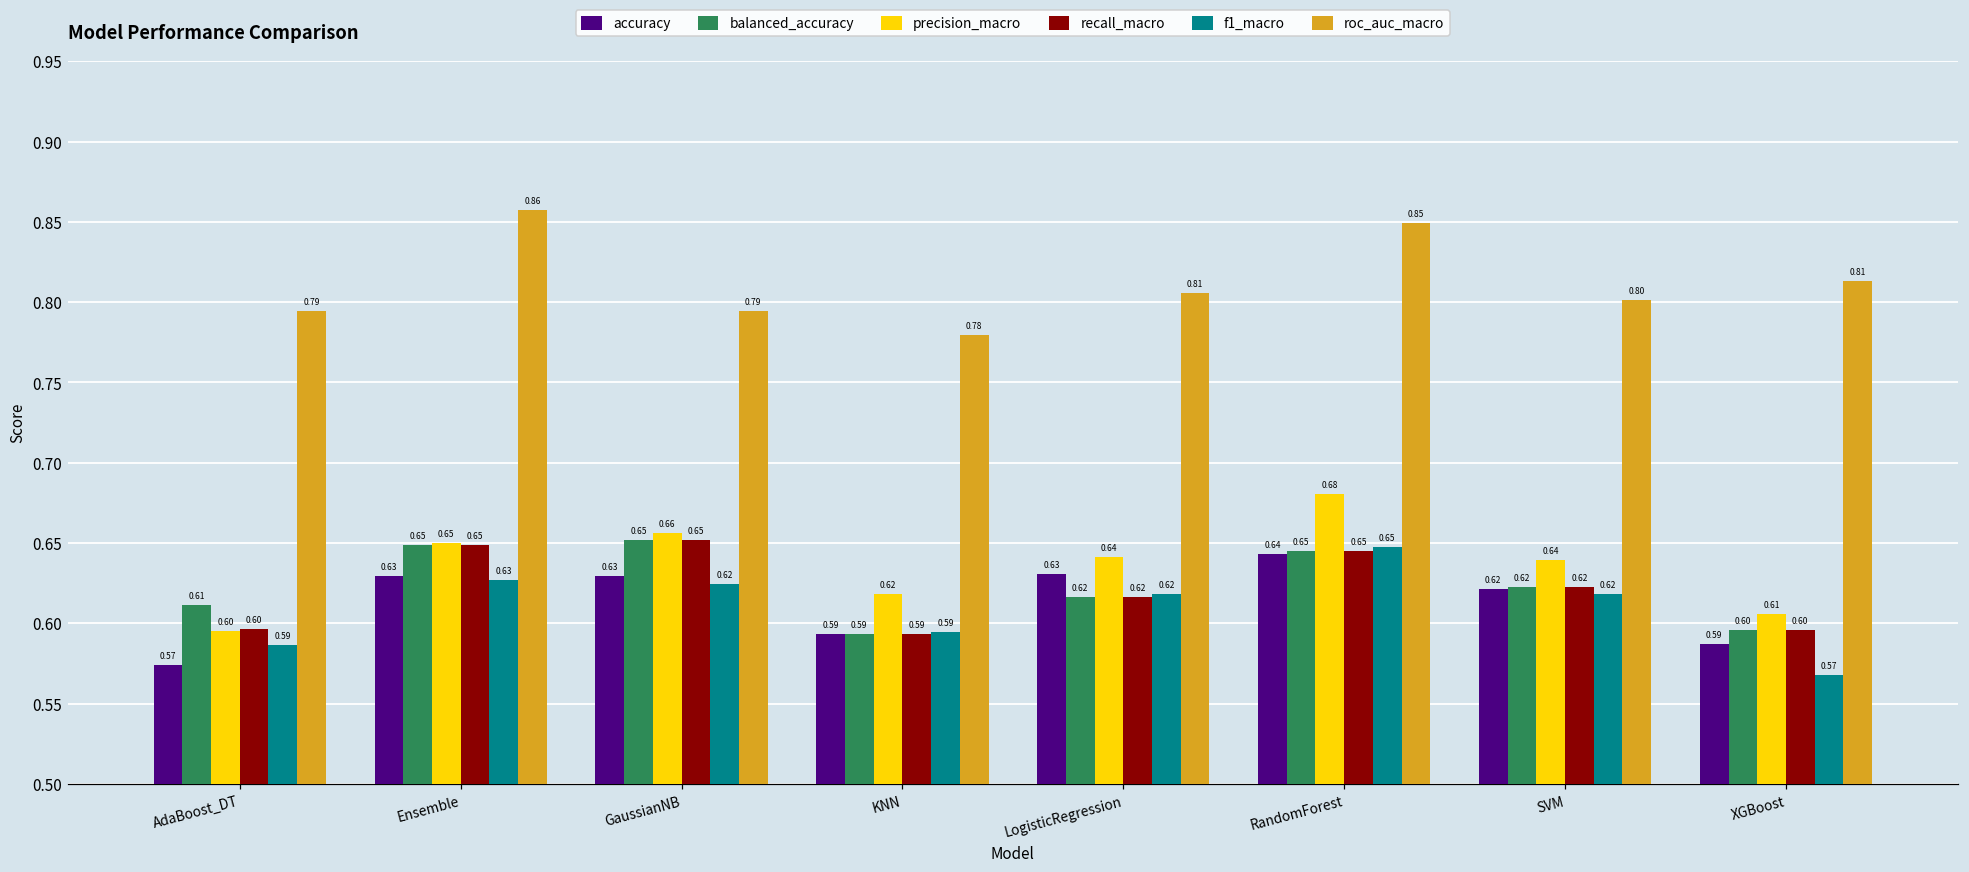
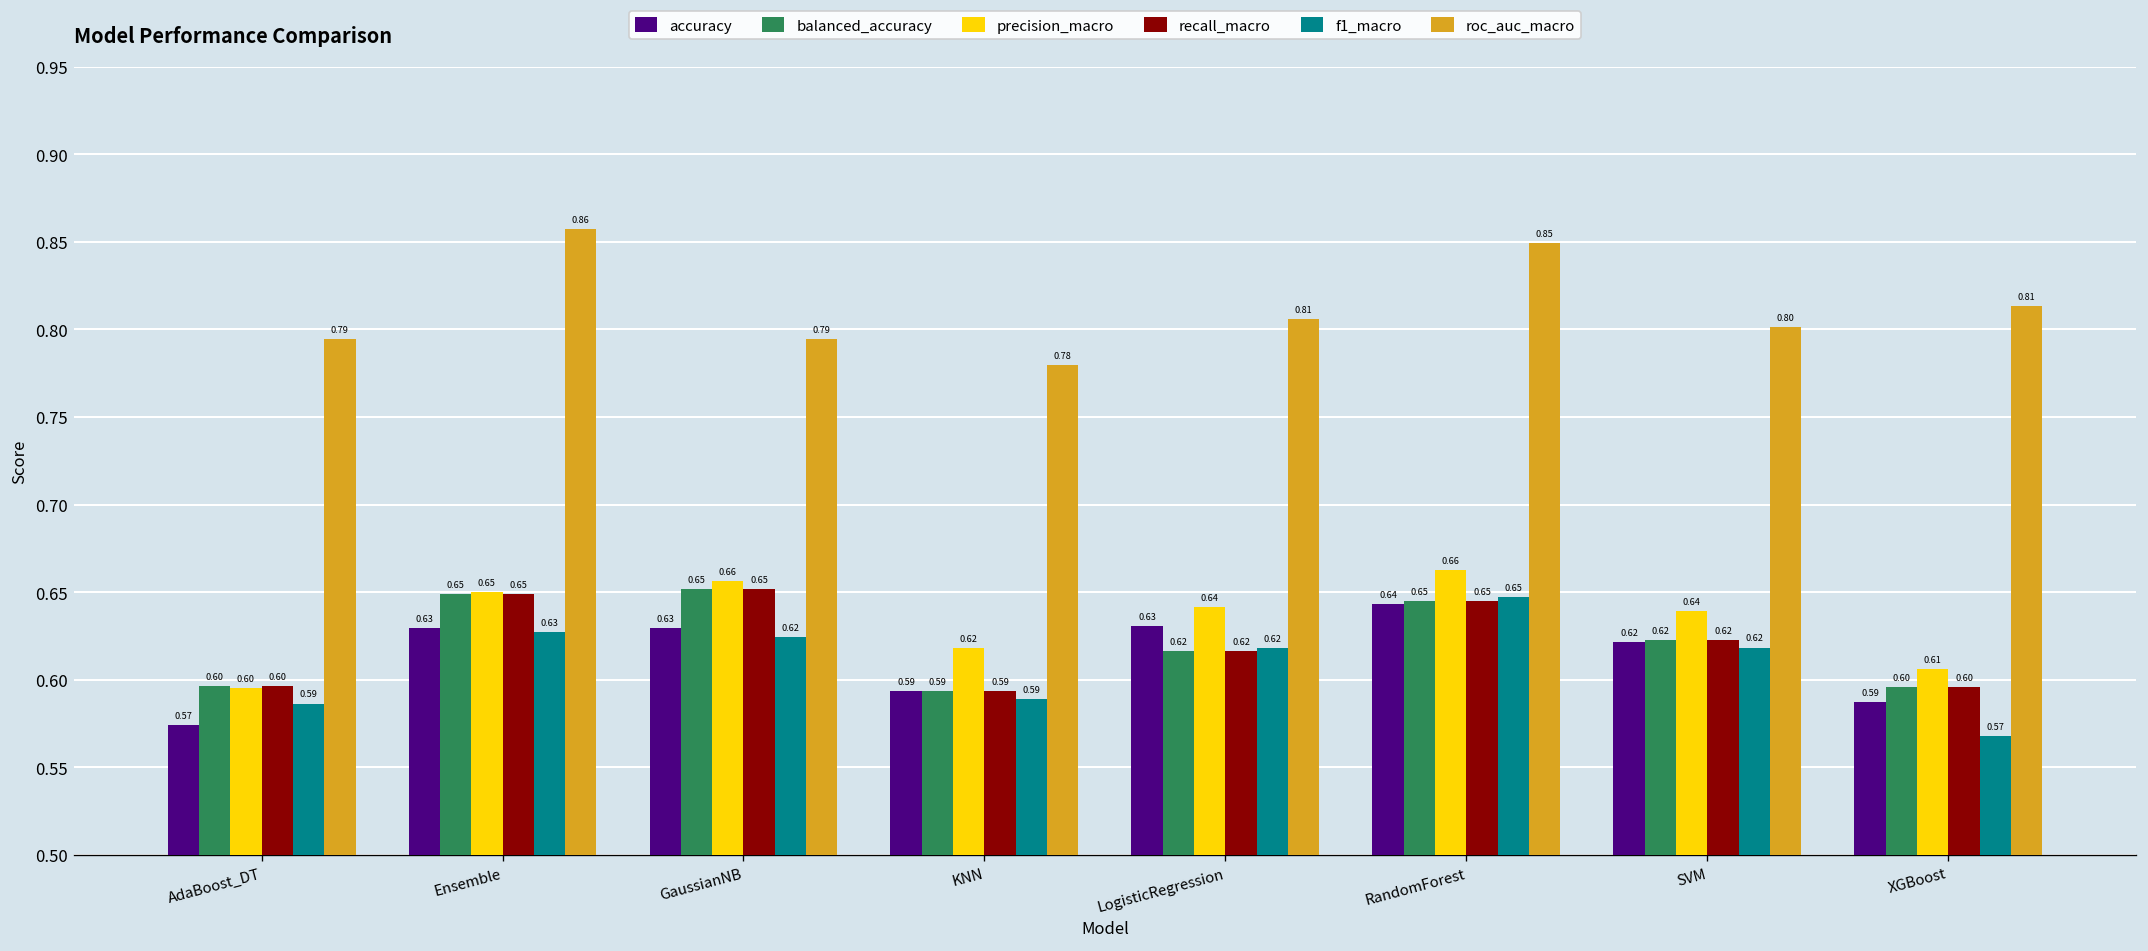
  {
    "accuracy": {
      "AdaBoost_DT": 0.57,
      "Ensemble": 0.63,
      "GaussianNB": 0.63,
      "KNN": 0.59,
      "LogisticRegression": 0.63,
      "RandomForest": 0.64,
      "SVM": 0.62,
      "XGBoost": 0.59
    },
    "balanced_accuracy": {
-     "AdaBoost_DT": 0.61,
+     "AdaBoost_DT": 0.60,
      "Ensemble": 0.65,
      "GaussianNB": 0.65,
      "KNN": 0.59,
      "LogisticRegression": 0.62,
      "RandomForest": 0.65,
      "SVM": 0.62,
      "XGBoost": 0.60
    },
    "precision_macro": {
      "AdaBoost_DT": 0.60,
      "Ensemble": 0.65,
      "GaussianNB": 0.66,
      "KNN": 0.62,
      "LogisticRegression": 0.64,
-     "RandomForest": 0.68,
+     "RandomForest": 0.66,
      "SVM": 0.64,
      "XGBoost": 0.61
    },
    "recall_macro": {
      "AdaBoost_DT": 0.60,
      "Ensemble": 0.65,
      "GaussianNB": 0.65,
      "KNN": 0.59,
      "LogisticRegression": 0.62,
      "RandomForest": 0.65,
      "SVM": 0.62,
      "XGBoost": 0.60
    },
    "f1_macro": {
-     "KNN": 0.595
+     "KNN": 0.589
    },
    "roc_auc_macro": {
      "AdaBoost_DT": 0.79,
      "Ensemble": 0.86,
      "GaussianNB": 0.79,
      "KNN": 0.78,
      "LogisticRegression": 0.81,
      "RandomForest": 0.85,
      "SVM": 0.80,
      "XGBoost": 0.81
    }
  }
